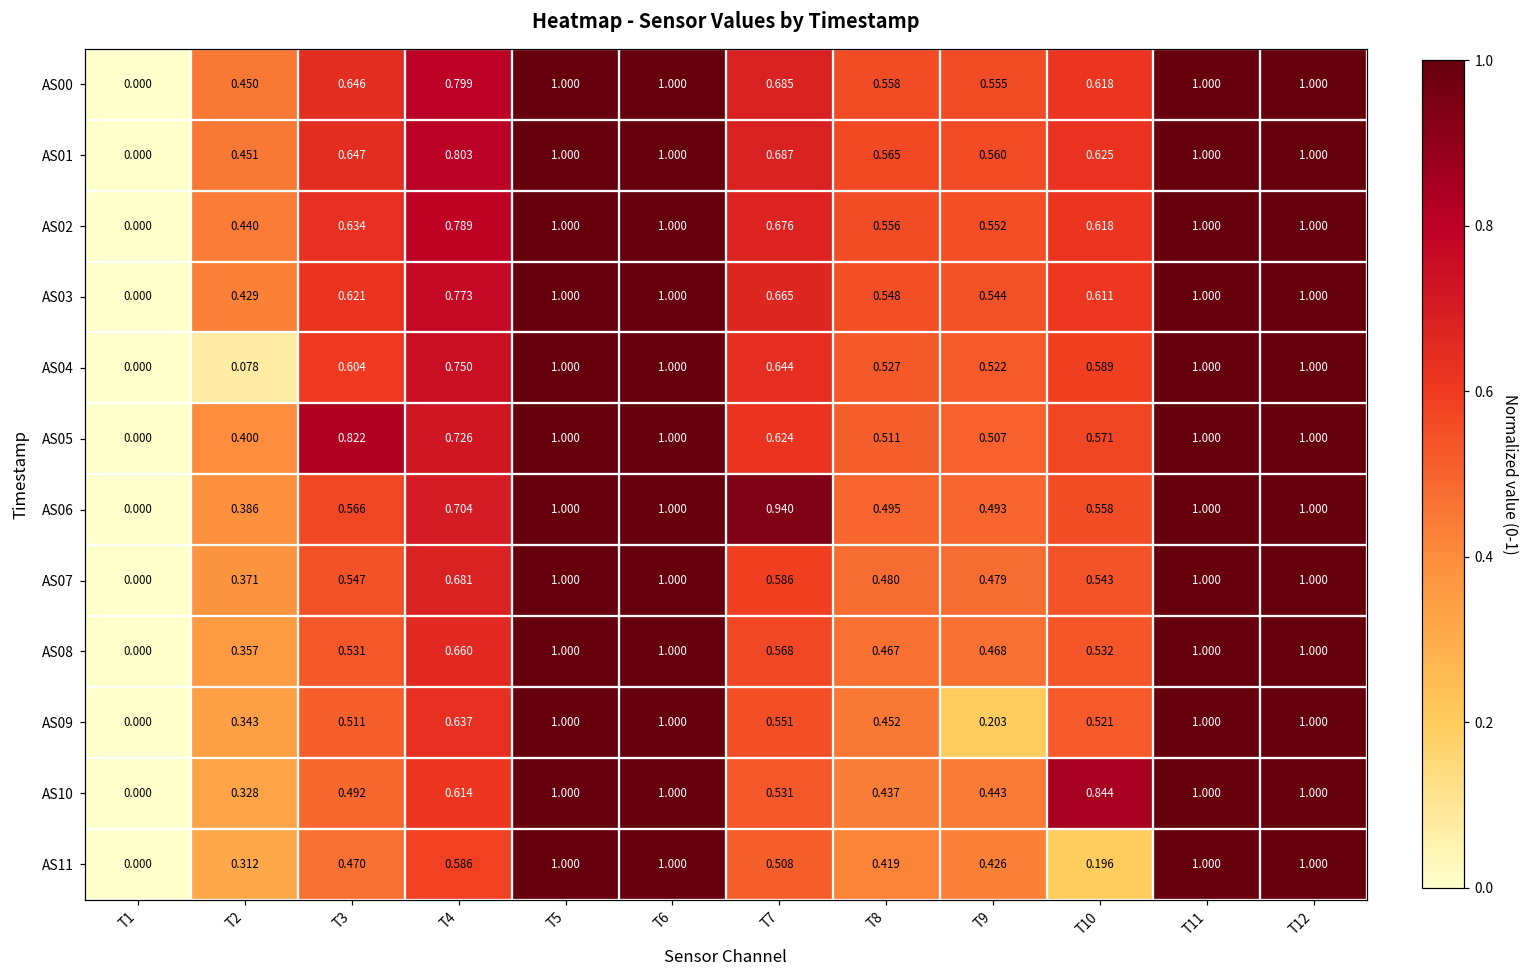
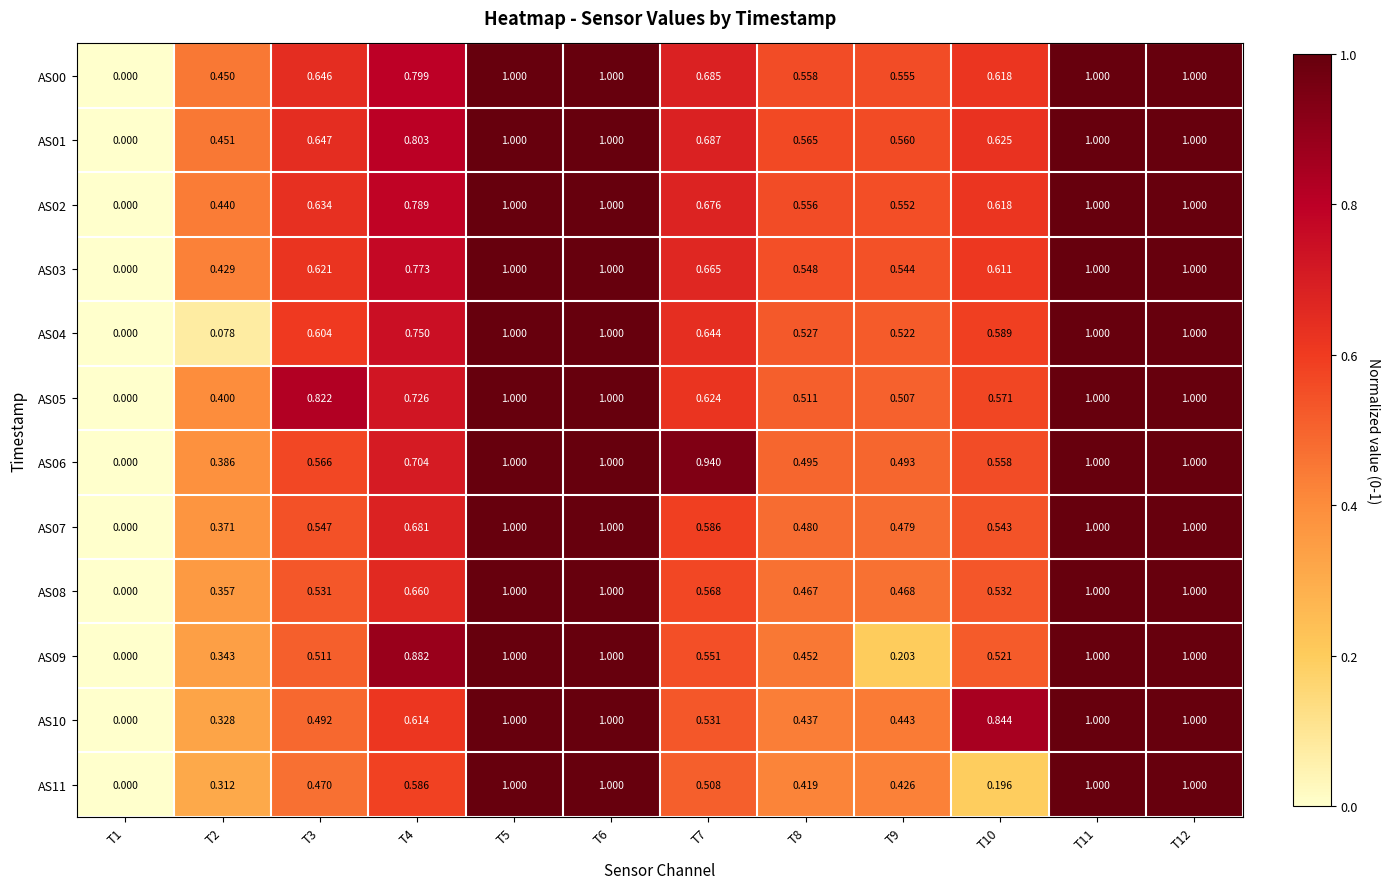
  {
    "AS00": {
      "T1": 0.000,
      "T2": 0.450,
      "T3": 0.646,
      "T4": 0.799,
      "T5": 1.000,
      "T6": 1.000,
      "T7": 0.685,
      "T8": 0.558,
      "T9": 0.555,
      "T10": 0.618,
      "T11": 1.000,
      "T12": 1.000
    },
    "AS01": {
      "T1": 0.000,
      "T2": 0.451,
      "T3": 0.647,
      "T4": 0.803,
      "T5": 1.000,
      "T6": 1.000,
      "T7": 0.687,
      "T8": 0.565,
      "T9": 0.560,
      "T10": 0.625,
      "T11": 1.000,
      "T12": 1.000
    },
    "AS02": {
      "T1": 0.000,
      "T2": 0.440,
      "T3": 0.634,
      "T4": 0.789,
      "T5": 1.000,
      "T6": 1.000,
      "T7": 0.676,
      "T8": 0.556,
      "T9": 0.552,
      "T10": 0.618,
      "T11": 1.000,
      "T12": 1.000
    },
    "AS03": {
      "T1": 0.000,
      "T2": 0.429,
      "T3": 0.621,
      "T4": 0.773,
      "T5": 1.000,
      "T6": 1.000,
      "T7": 0.665,
      "T8": 0.548,
      "T9": 0.544,
      "T10": 0.611,
      "T11": 1.000,
      "T12": 1.000
    },
    "AS04": {
      "T1": 0.000,
      "T2": 0.078,
      "T3": 0.604,
      "T4": 0.750,
      "T5": 1.000,
      "T6": 1.000,
      "T7": 0.644,
      "T8": 0.527,
      "T9": 0.522,
      "T10": 0.589,
      "T11": 1.000,
      "T12": 1.000
    },
    "AS05": {
      "T1": 0.000,
      "T2": 0.400,
      "T3": 0.822,
      "T4": 0.726,
      "T5": 1.000,
      "T6": 1.000,
      "T7": 0.624,
      "T8": 0.511,
      "T9": 0.507,
      "T10": 0.571,
      "T11": 1.000,
      "T12": 1.000
    },
    "AS06": {
      "T1": 0.000,
      "T2": 0.386,
      "T3": 0.566,
      "T4": 0.704,
      "T5": 1.000,
      "T6": 1.000,
      "T7": 0.940,
      "T8": 0.495,
      "T9": 0.493,
      "T10": 0.558,
      "T11": 1.000,
      "T12": 1.000
    },
    "AS07": {
      "T1": 0.000,
      "T2": 0.371,
      "T3": 0.547,
      "T4": 0.681,
      "T5": 1.000,
      "T6": 1.000,
      "T7": 0.586,
      "T8": 0.480,
      "T9": 0.479,
      "T10": 0.543,
      "T11": 1.000,
      "T12": 1.000
    },
    "AS08": {
      "T1": 0.000,
      "T2": 0.357,
      "T3": 0.531,
      "T4": 0.660,
      "T5": 1.000,
      "T6": 1.000,
      "T7": 0.568,
      "T8": 0.467,
      "T9": 0.468,
      "T10": 0.532,
      "T11": 1.000,
      "T12": 1.000
    },
    "AS09": {
      "T1": 0.000,
      "T2": 0.343,
      "T3": 0.511,
-     "T4": 0.637,
+     "T4": 0.882,
      "T5": 1.000,
      "T6": 1.000,
      "T7": 0.551,
      "T8": 0.452,
      "T9": 0.203,
      "T10": 0.521,
      "T11": 1.000,
      "T12": 1.000
    },
    "AS10": {
      "T1": 0.000,
      "T2": 0.328,
      "T3": 0.492,
      "T4": 0.614,
      "T5": 1.000,
      "T6": 1.000,
      "T7": 0.531,
      "T8": 0.437,
      "T9": 0.443,
      "T10": 0.844,
      "T11": 1.000,
      "T12": 1.000
    },
    "AS11": {
      "T1": 0.000,
      "T2": 0.312,
      "T3": 0.470,
      "T4": 0.586,
      "T5": 1.000,
      "T6": 1.000,
      "T7": 0.508,
      "T8": 0.419,
      "T9": 0.426,
      "T10": 0.196,
      "T11": 1.000,
      "T12": 1.000
    }
  }
